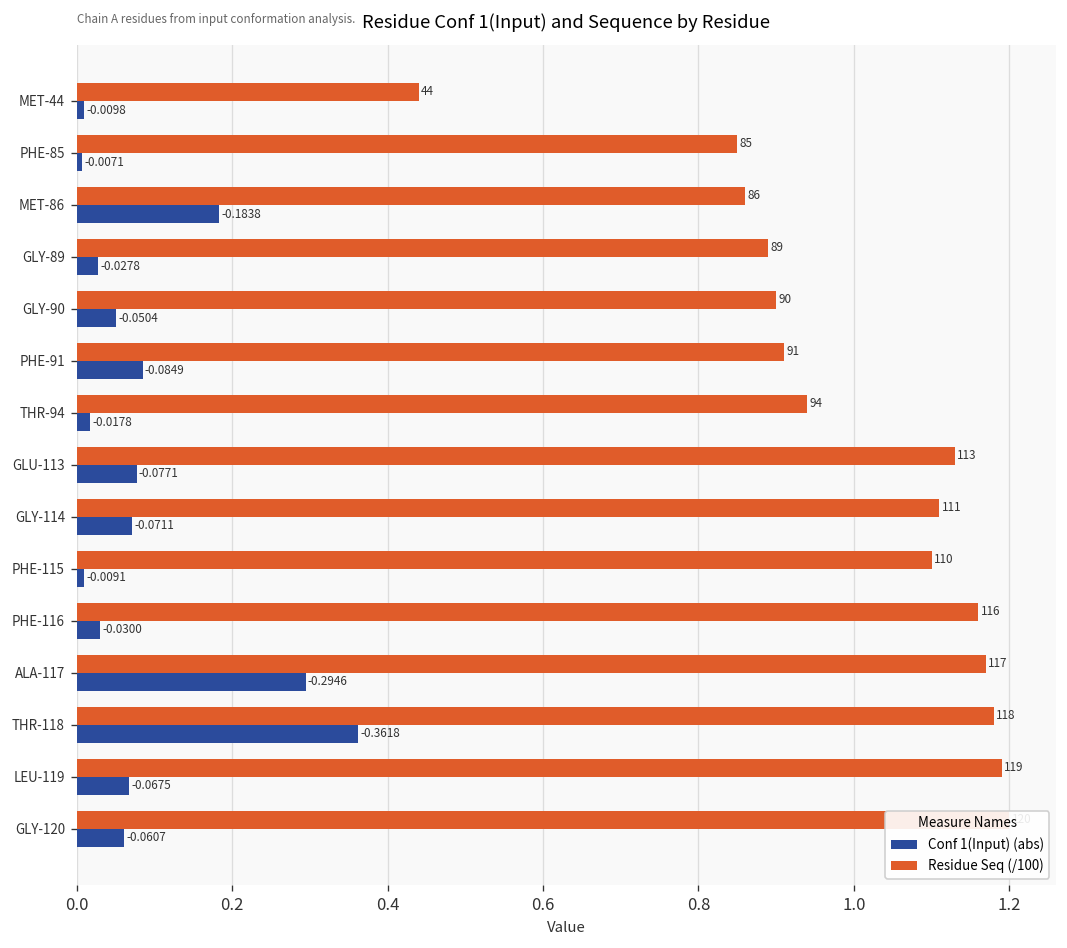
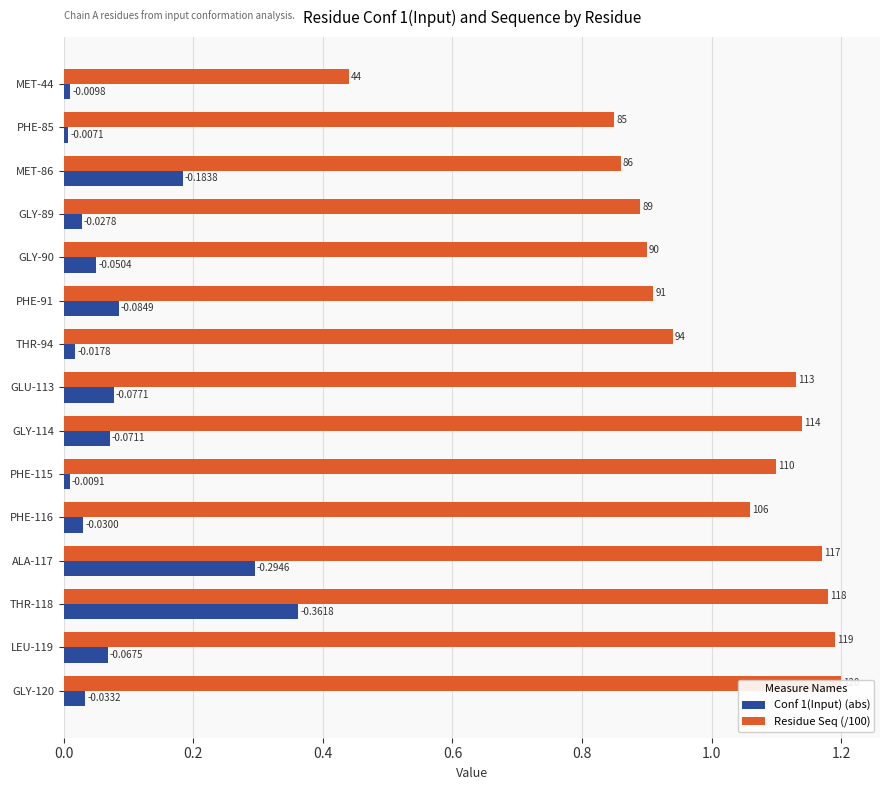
  {
    "Conf 1(Input) (abs)": {
-     "GLY-120": -0.0607
+     "GLY-120": -0.0332
    },
    "Residue Seq (/100)": {
-     "GLY-114": 111,
-     "PHE-116": 116
+     "GLY-114": 114,
+     "PHE-116": 106
    }
  }
